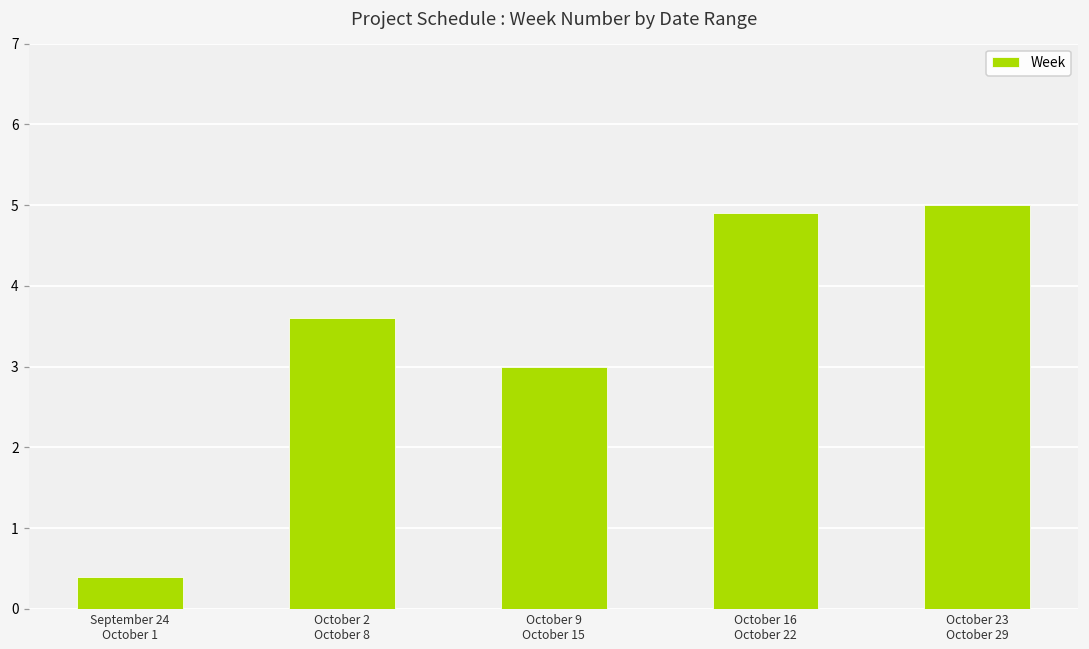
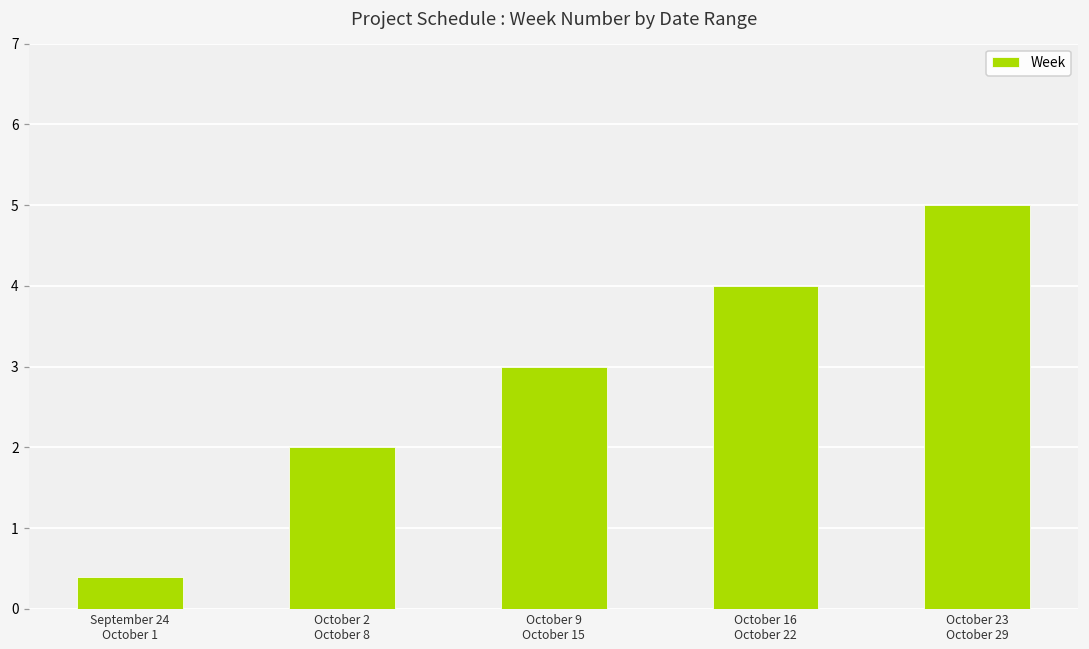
  {
    "September 24 October 1": 0.4,
-   "October 2 October 8": 3.6,
+   "October 2 October 8": 2.0,
    "October 9 October 15": 3.0,
-   "October 16 October 22": 4.9,
+   "October 16 October 22": 4.0,
    "October 23 October 29": 5.0
  }
